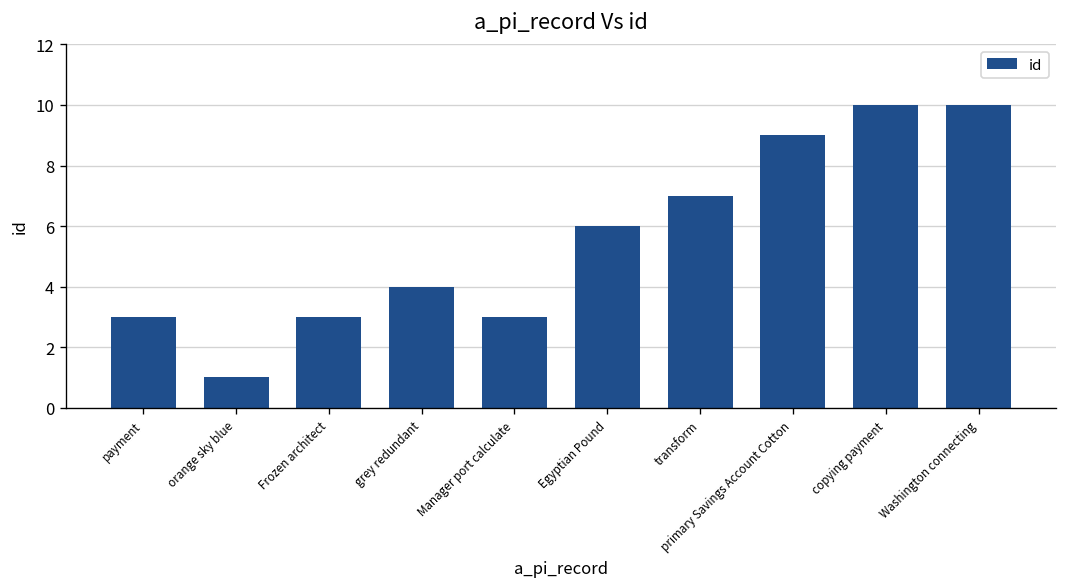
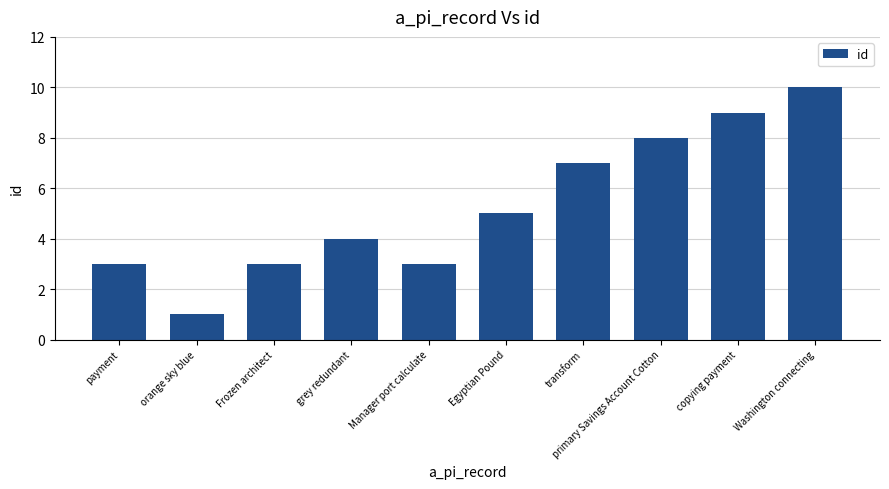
  {
    "payment": 3,
    "orange sky blue": 1,
    "Frozen architect": 3,
    "grey redundant": 4,
    "Manager port calculate": 3,
-   "Egyptian Pound": 6,
+   "Egyptian Pound": 5,
    "transform": 7,
-   "primary Savings Account Cotton": 9,
-   "copying payment": 10,
+   "primary Savings Account Cotton": 8,
+   "copying payment": 9,
    "Washington connecting": 10
  }
